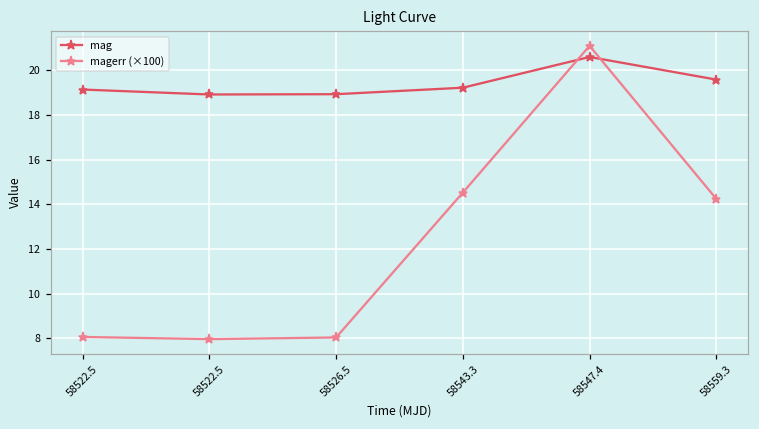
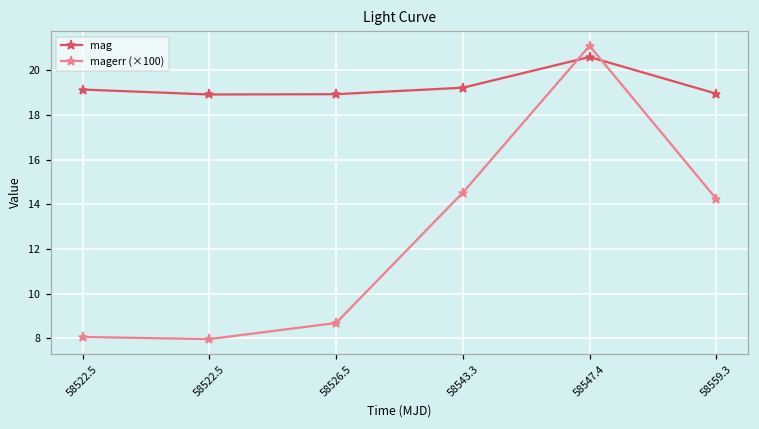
  {
    "mag": {
      "58526.5": 18.9,
      "58543.3": 19.2,
      "58547.4": 20.6,
-     "58559.3": 19.6
+     "58559.3": 19.0
    },
    "magerr (×100)": {
-     "58526.5": 8.0,
+     "58526.5": 8.7,
      "58543.3": 14.5,
      "58547.4": 21.1,
      "58559.3": 14.2
    }
  }
